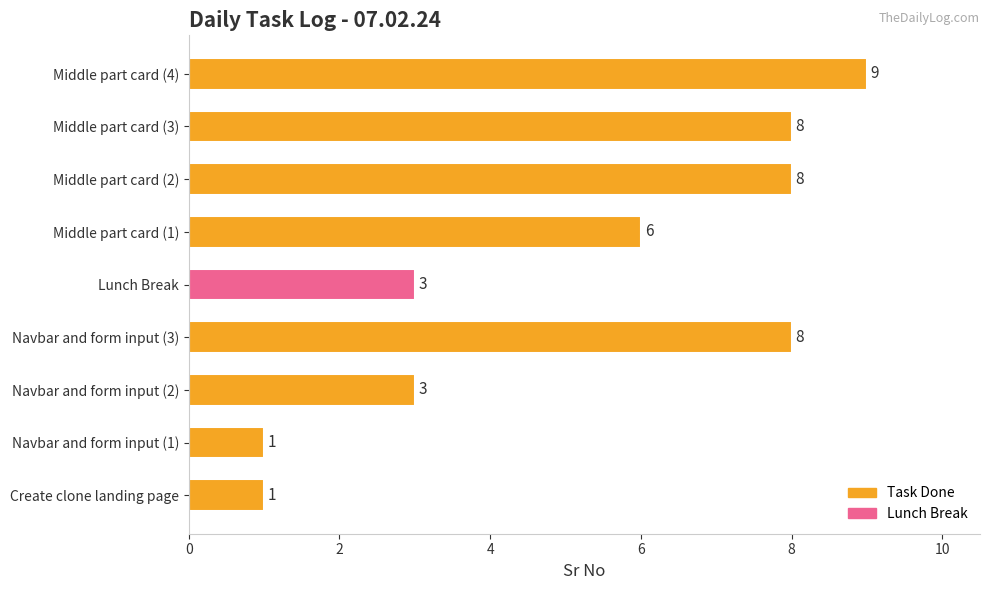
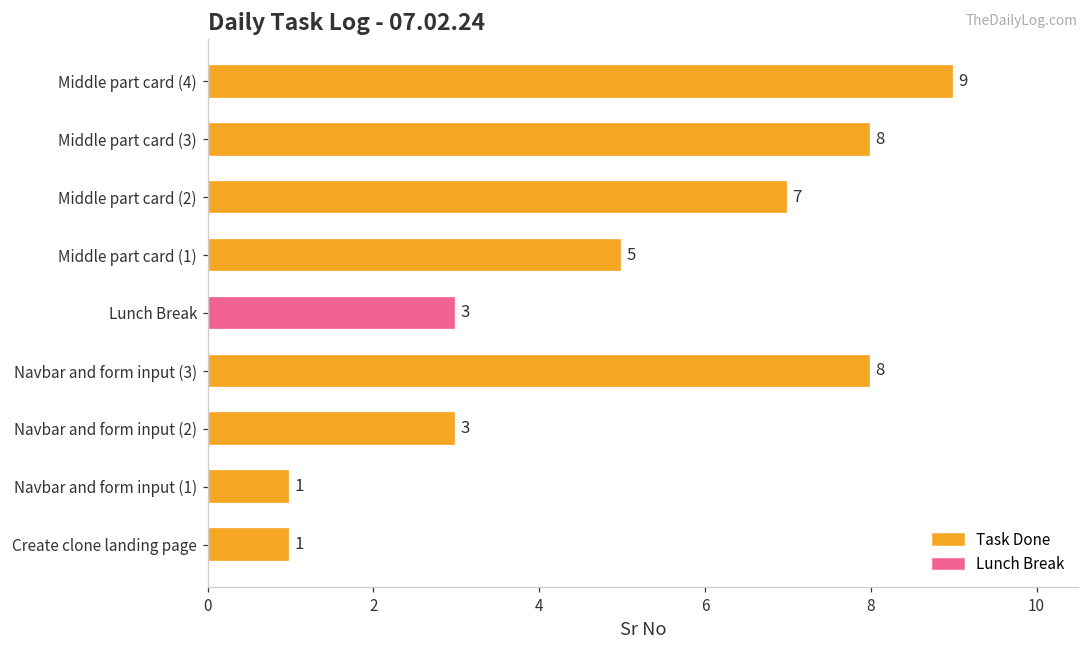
  {
    "Middle part card (4)": 9,
    "Middle part card (3)": 8,
-   "Middle part card (2)": 8,
-   "Middle part card (1)": 6,
+   "Middle part card (2)": 7,
+   "Middle part card (1)": 5,
    "Lunch Break": 3,
    "Navbar and form input (3)": 8,
    "Navbar and form input (2)": 3,
    "Navbar and form input (1)": 1,
    "Create clone landing page": 1
  }
